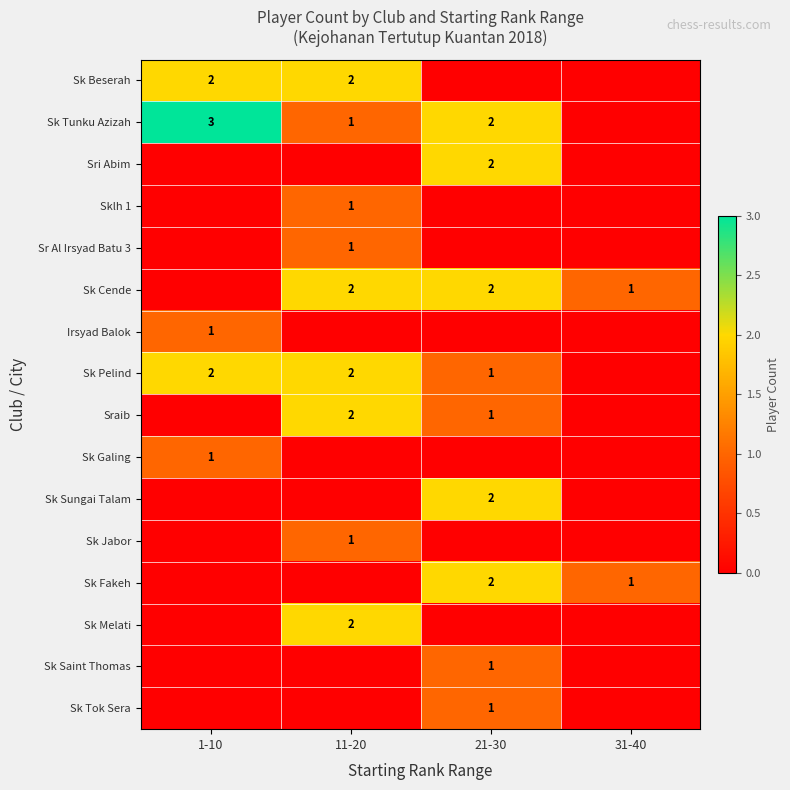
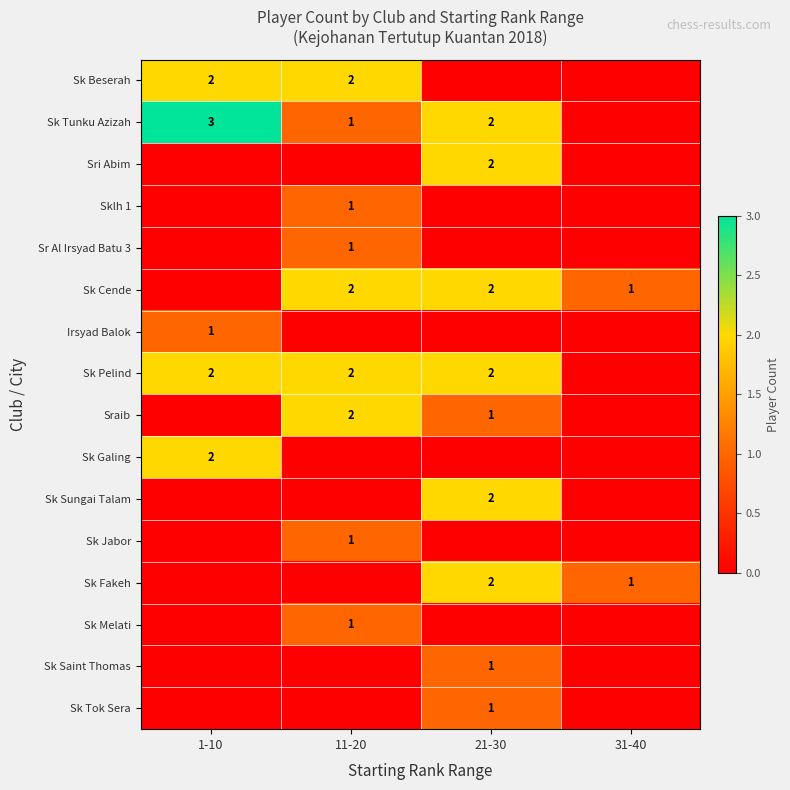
  {
    "Sk Beserah": {
      "1-10": 2,
      "11-20": 2
    },
    "Sk Tunku Azizah": {
      "1-10": 3,
      "11-20": 1,
      "21-30": 2
    },
    "Sri Abim": {
      "21-30": 2
    },
    "Sklh 1": {
      "11-20": 1
    },
    "Sr Al Irsyad Batu 3": {
      "11-20": 1
    },
    "Sk Cende": {
      "11-20": 2,
      "21-30": 2,
      "31-40": 1
    },
    "Irsyad Balok": {
      "1-10": 1
    },
    "Sk Pelind": {
      "1-10": 2,
      "11-20": 2,
-     "21-30": 1
+     "21-30": 2
    },
    "Sraib": {
      "11-20": 2,
      "21-30": 1
    },
    "Sk Galing": {
-     "1-10": 1
+     "1-10": 2
    },
    "Sk Sungai Talam": {
      "21-30": 2
    },
    "Sk Jabor": {
      "11-20": 1
    },
    "Sk Fakeh": {
      "21-30": 2,
      "31-40": 1
    },
    "Sk Melati": {
-     "11-20": 2
+     "11-20": 1
    },
    "Sk Saint Thomas": {
      "21-30": 1
    },
    "Sk Tok Sera": {
      "21-30": 1
    }
  }
